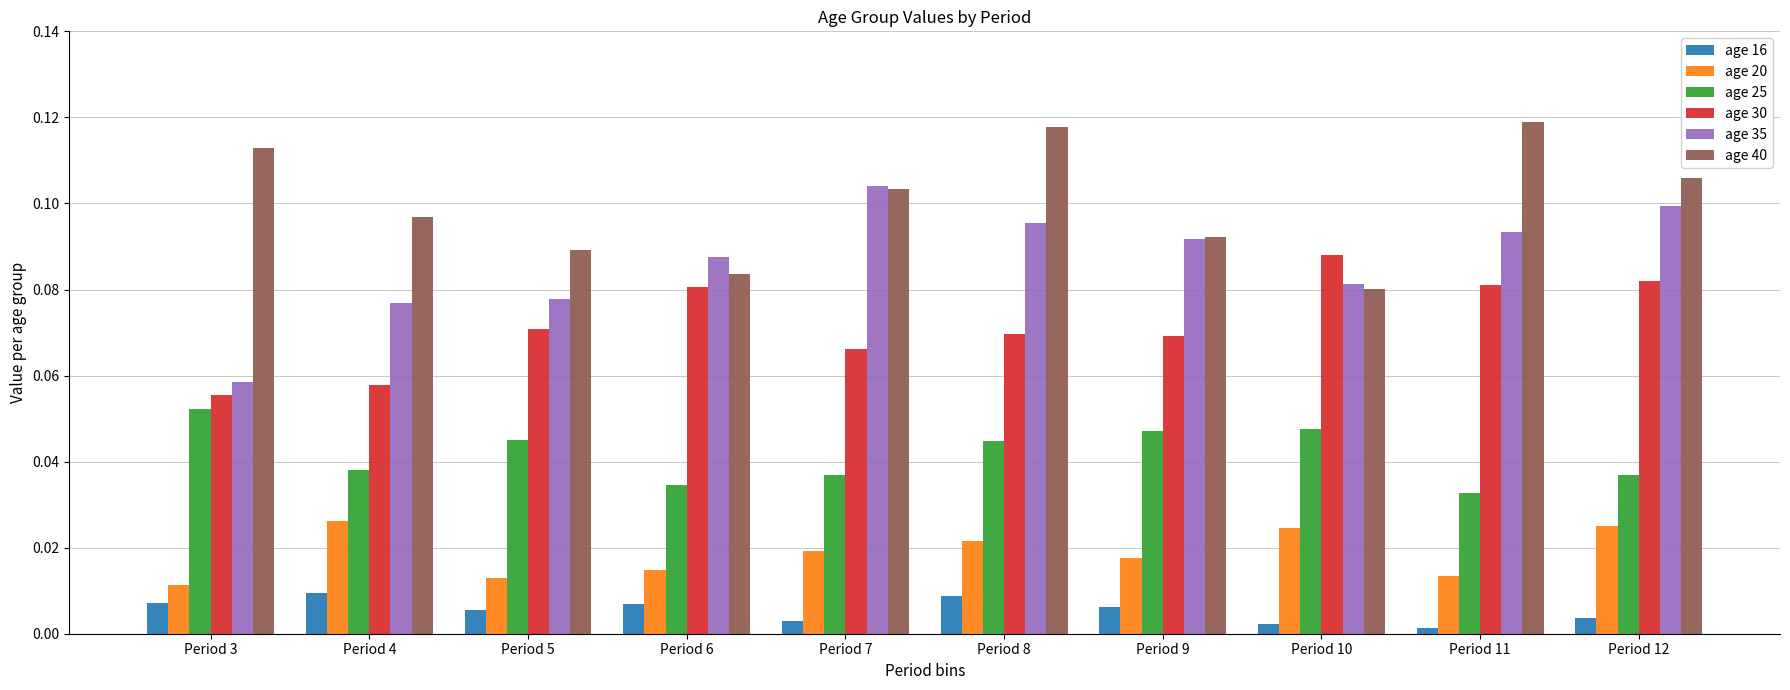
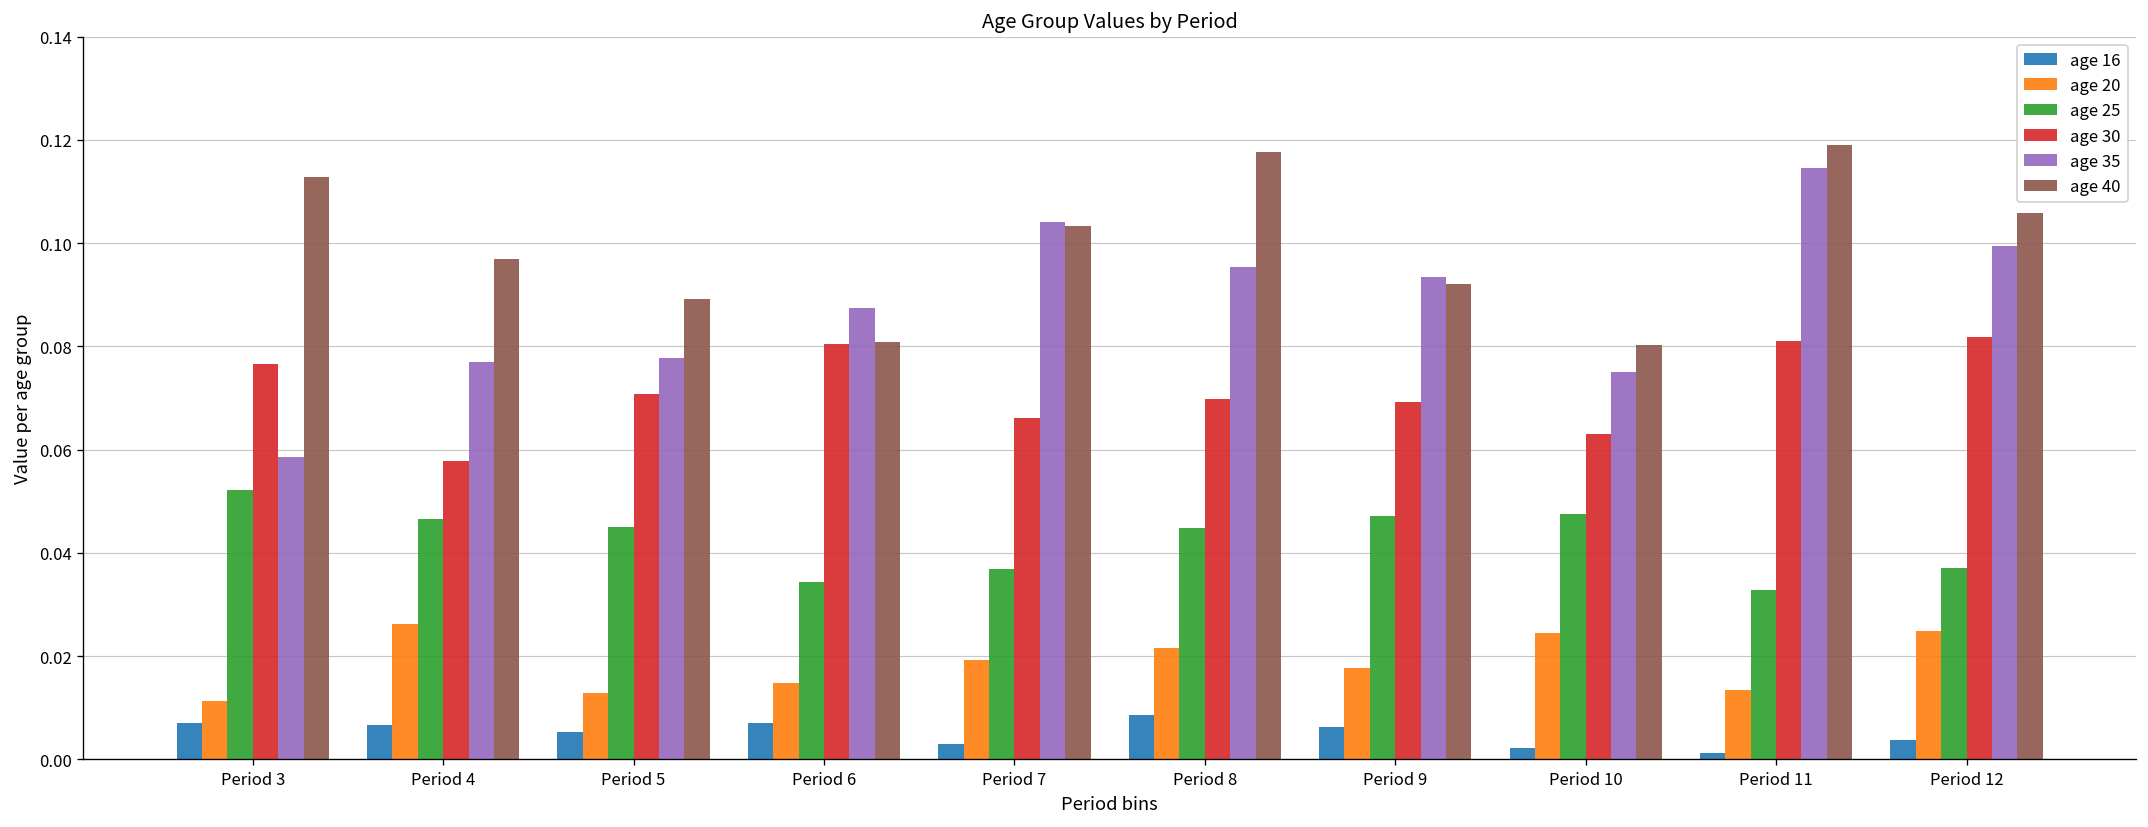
  {
    "age 16": {
      "Period 3": 0.007,
-     "Period 4": 0.010,
+     "Period 4": 0.007,
      "Period 5": 0.005,
      "Period 6": 0.007,
      "Period 7": 0.003,
      "Period 8": 0.009,
      "Period 9": 0.006,
      "Period 10": 0.002,
      "Period 11": 0.001,
      "Period 12": 0.004
    },
    "age 20": {
      "Period 3": 0.011,
      "Period 4": 0.026,
      "Period 5": 0.013,
      "Period 6": 0.015,
      "Period 7": 0.019,
      "Period 8": 0.022,
      "Period 9": 0.018,
      "Period 10": 0.025,
      "Period 11": 0.013,
      "Period 12": 0.025
    },
    "age 25": {
      "Period 3": 0.052,
-     "Period 4": 0.038,
+     "Period 4": 0.047,
      "Period 5": 0.045,
      "Period 6": 0.034,
      "Period 7": 0.037,
      "Period 8": 0.045,
      "Period 9": 0.047,
      "Period 10": 0.048,
      "Period 11": 0.033,
      "Period 12": 0.037
    },
    "age 30": {
-     "Period 3": 0.056,
+     "Period 3": 0.077,
      "Period 4": 0.058,
      "Period 5": 0.071,
      "Period 6": 0.081,
      "Period 7": 0.066,
      "Period 8": 0.070,
      "Period 9": 0.069,
-     "Period 10": 0.088,
+     "Period 10": 0.063,
      "Period 11": 0.081,
      "Period 12": 0.082
    },
    "age 35": {
      "Period 3": 0.059,
      "Period 4": 0.077,
      "Period 5": 0.078,
      "Period 6": 0.087,
      "Period 7": 0.104,
      "Period 8": 0.095,
-     "Period 9": 0.092,
-     "Period 10": 0.081,
-     "Period 11": 0.093,
+     "Period 9": 0.094,
+     "Period 10": 0.075,
+     "Period 11": 0.115,
      "Period 12": 0.099
    },
    "age 40": {
      "Period 3": 0.113,
      "Period 4": 0.097,
      "Period 5": 0.089,
-     "Period 6": 0.084,
+     "Period 6": 0.081,
      "Period 7": 0.103,
      "Period 8": 0.118,
      "Period 9": 0.092,
      "Period 10": 0.080,
      "Period 11": 0.119,
      "Period 12": 0.106
    }
  }
